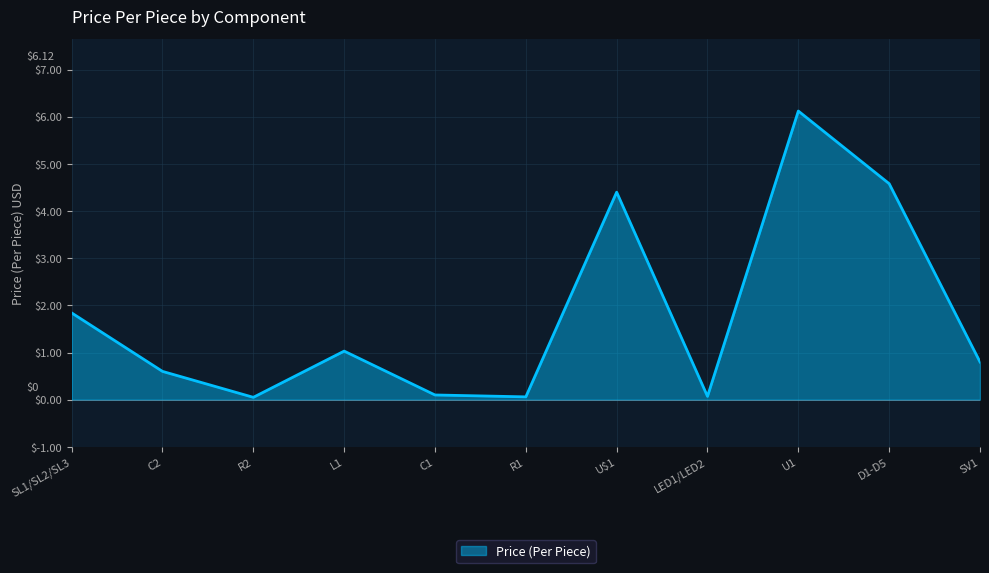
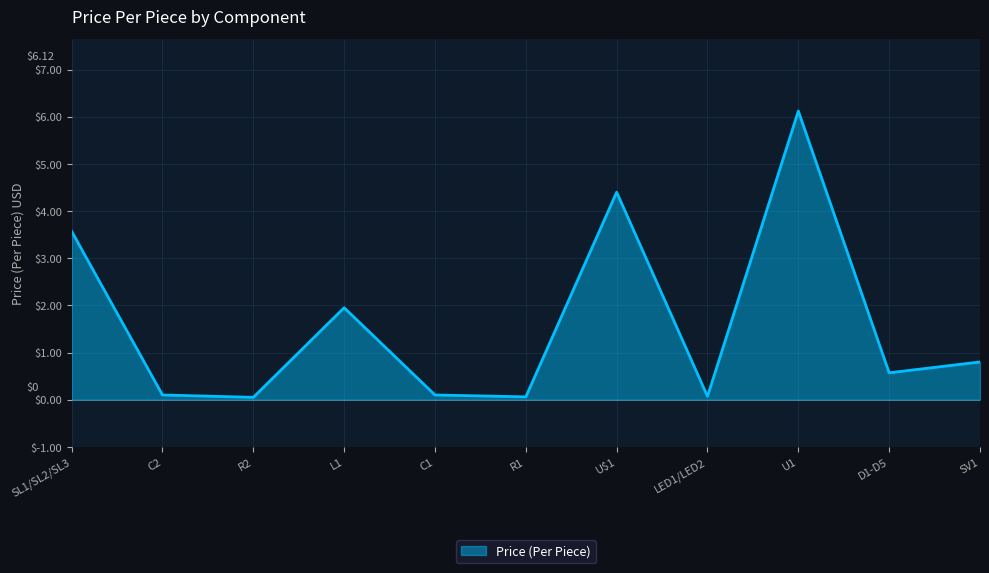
  {
-   "SL1/SL2/SL3": "$1.8",
-   "C2": "$0.6",
+   "SL1/SL2/SL3": "$3.6",
+   "C2": "$0.1",
    "R2": "$0.1",
-   "L1": "$1.0",
+   "L1": "$2.0",
    "C1": "$0.1",
    "R1": "$0.1",
    "U$1": "$4.4",
    "LED1/LED2": "$0.1",
    "U1": "$6.1",
-   "D1-D5": "$4.6",
+   "D1-D5": "$0.6",
    "SV1": "$0.8"
  }
